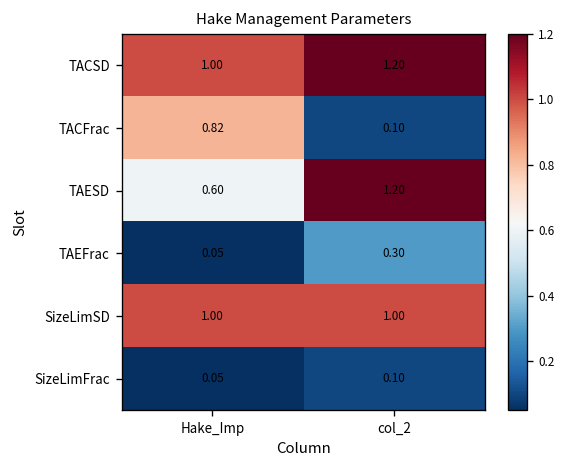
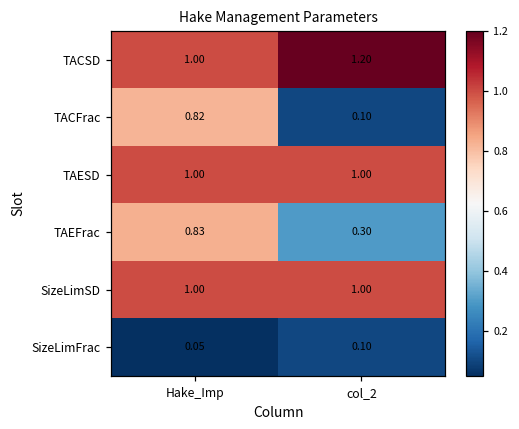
  {
    "TACSD": {
      "Hake_Imp": 1.00,
      "col_2": 1.20
    },
    "TACFrac": {
      "Hake_Imp": 0.82,
      "col_2": 0.10
    },
    "TAESD": {
-     "Hake_Imp": 0.60,
-     "col_2": 1.20
+     "Hake_Imp": 1.00,
+     "col_2": 1.00
    },
    "TAEFrac": {
-     "Hake_Imp": 0.05,
+     "Hake_Imp": 0.83,
      "col_2": 0.30
    },
    "SizeLimSD": {
      "Hake_Imp": 1.00,
      "col_2": 1.00
    },
    "SizeLimFrac": {
      "Hake_Imp": 0.05,
      "col_2": 0.10
    }
  }
